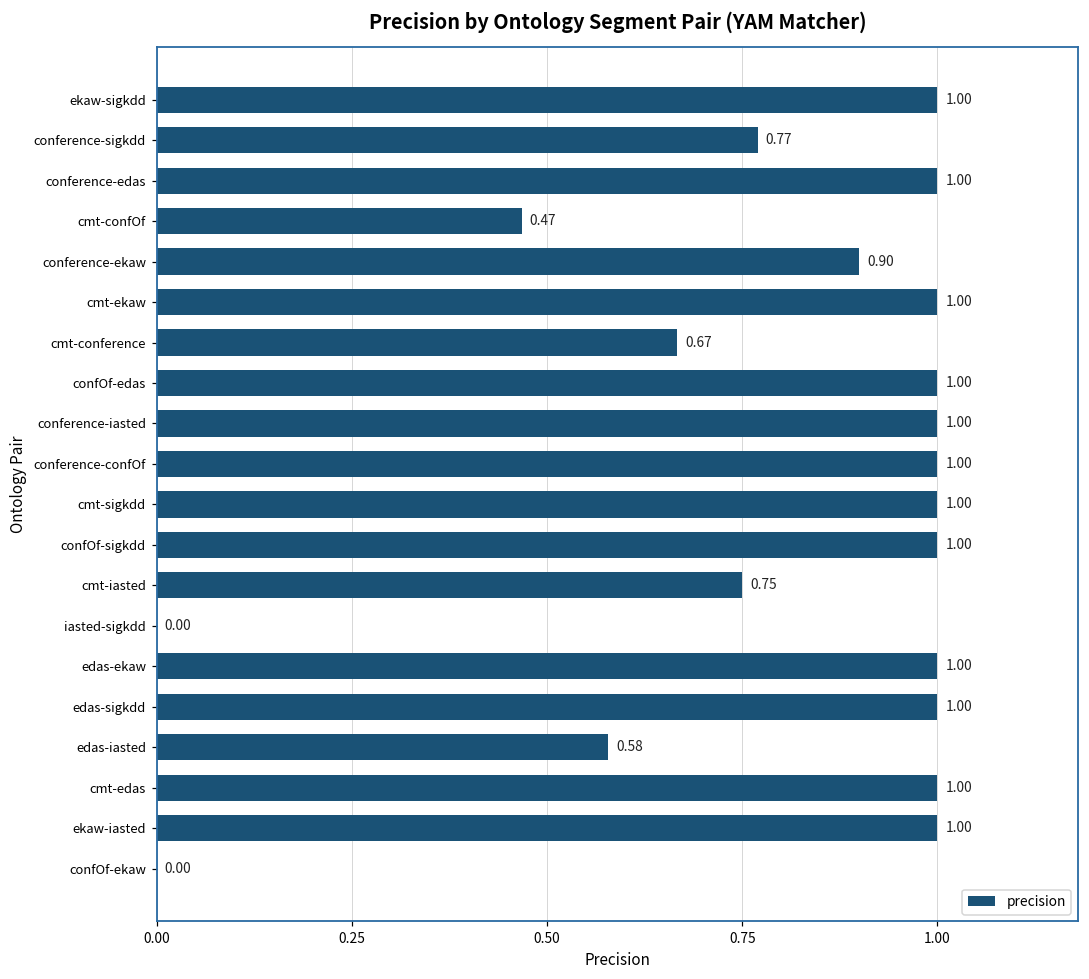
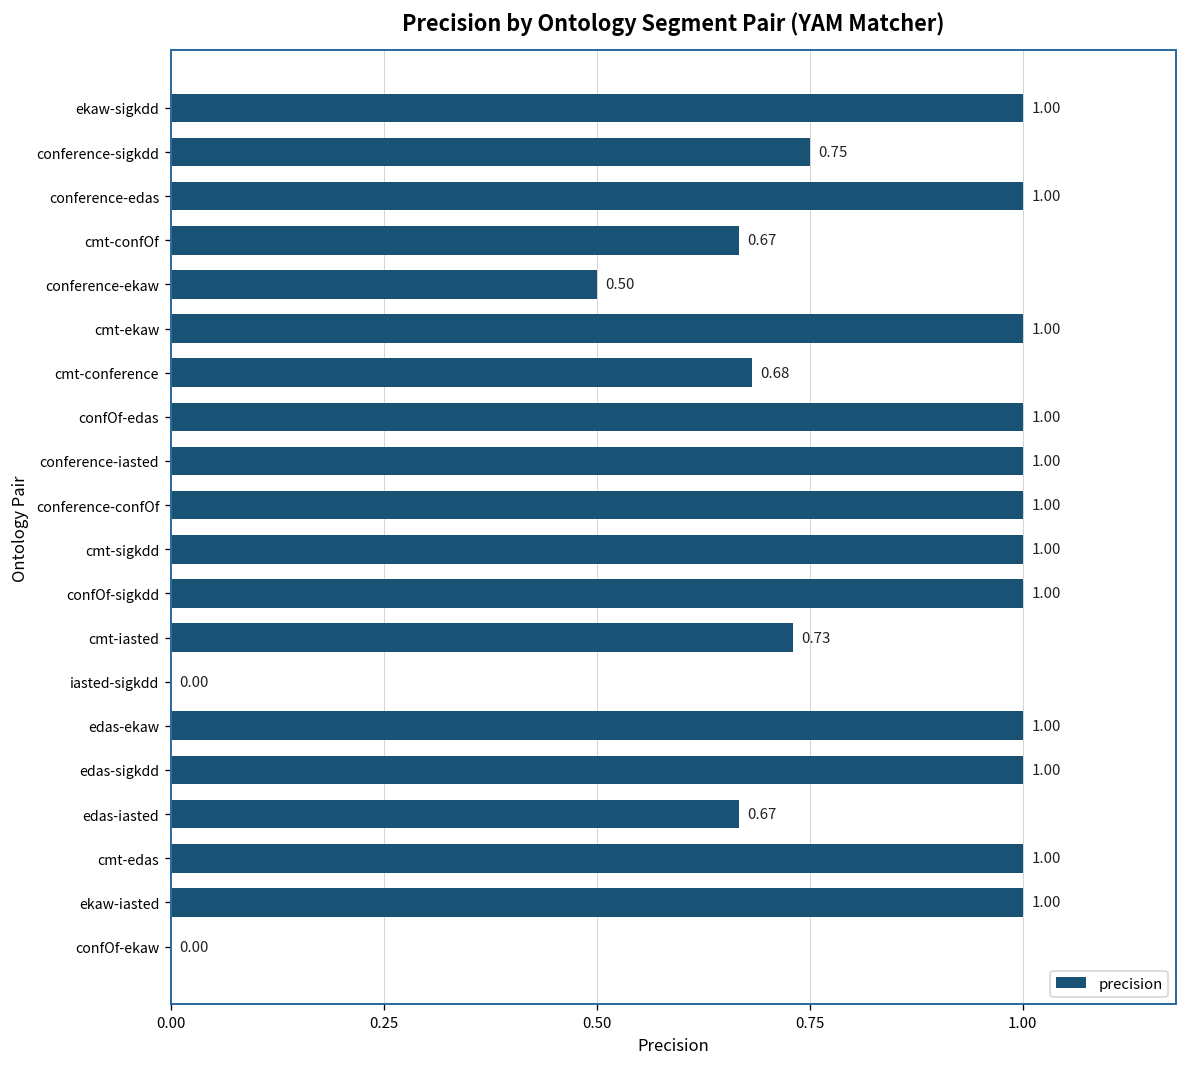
  {
    "ekaw-sigkdd": 1.00,
-   "conference-sigkdd": 0.77,
+   "conference-sigkdd": 0.75,
    "conference-edas": 1.00,
-   "cmt-confOf": 0.47,
-   "conference-ekaw": 0.90,
+   "cmt-confOf": 0.67,
+   "conference-ekaw": 0.50,
    "cmt-ekaw": 1.00,
-   "cmt-conference": 0.67,
+   "cmt-conference": 0.68,
    "confOf-edas": 1.00,
    "conference-iasted": 1.00,
    "conference-confOf": 1.00,
    "cmt-sigkdd": 1.00,
    "confOf-sigkdd": 1.00,
-   "cmt-iasted": 0.75,
+   "cmt-iasted": 0.73,
    "iasted-sigkdd": 0.00,
    "edas-ekaw": 1.00,
    "edas-sigkdd": 1.00,
-   "edas-iasted": 0.58,
+   "edas-iasted": 0.67,
    "cmt-edas": 1.00,
    "ekaw-iasted": 1.00,
    "confOf-ekaw": 0.00
  }
